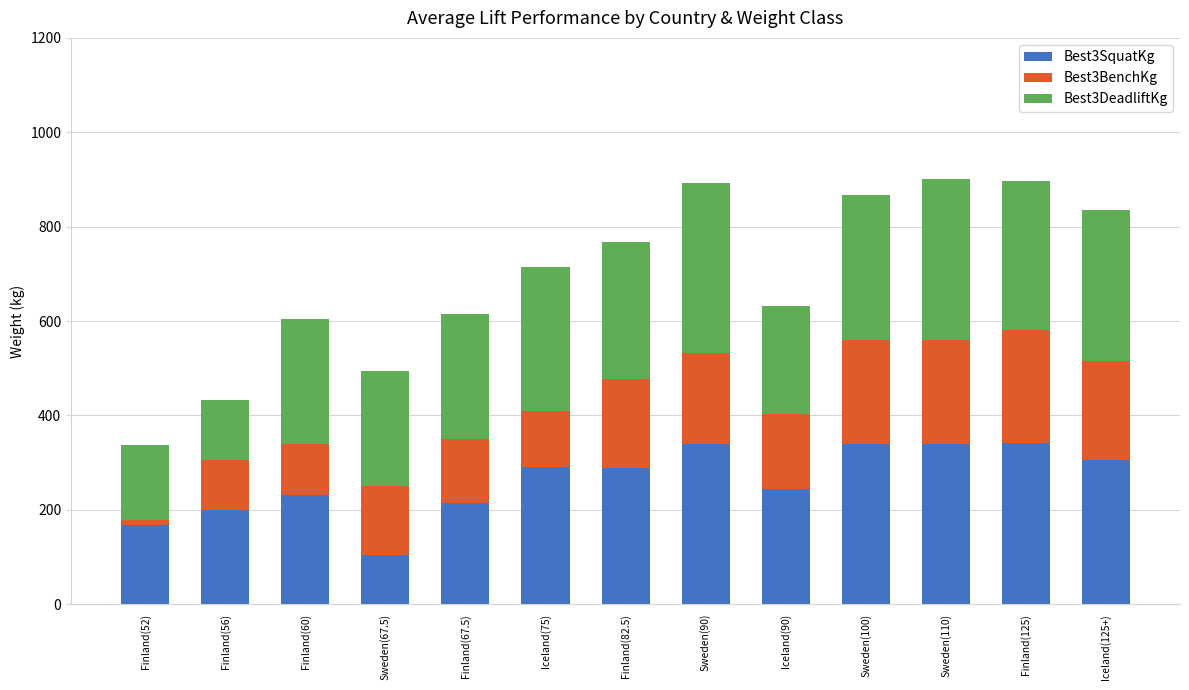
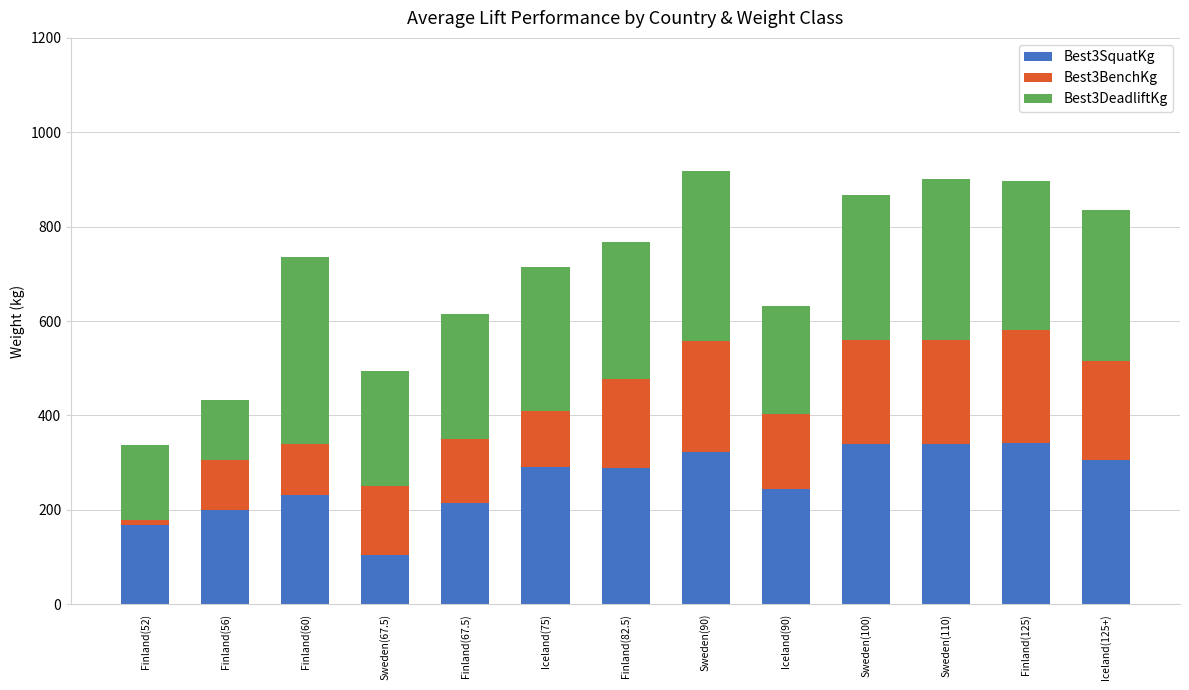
  {
    "Best3SquatKg": {
      "Finland(52)": 170,
      "Finland(56)": 200,
      "Finland(60)": 230,
      "Sweden(67.5)": 110,
      "Finland(67.5)": 220,
      "Iceland(75)": 290,
      "Finland(82.5)": 290,
-     "Sweden(90)": 340,
+     "Sweden(90)": 320,
      "Iceland(90)": 250,
      "Sweden(100)": 340,
      "Sweden(110)": 340,
      "Finland(125)": 340,
      "Iceland(125+)": 310
    },
    "Best3BenchKg": {
      "Finland(52)": 10,
      "Finland(56)": 110,
      "Finland(60)": 110,
      "Sweden(67.5)": 150,
      "Finland(67.5)": 140,
      "Iceland(75)": 120,
      "Finland(82.5)": 190,
-     "Sweden(90)": 190,
+     "Sweden(90)": 230,
      "Iceland(90)": 160,
      "Sweden(100)": 220,
      "Sweden(110)": 220,
      "Finland(125)": 240,
      "Iceland(125+)": 210
    },
    "Best3DeadliftKg": {
      "Finland(52)": 160,
      "Finland(56)": 130,
-     "Finland(60)": 270,
+     "Finland(60)": 400,
      "Sweden(67.5)": 250,
      "Finland(67.5)": 270,
      "Iceland(75)": 310,
      "Finland(82.5)": 290,
      "Sweden(90)": 360,
      "Iceland(90)": 230,
      "Sweden(100)": 310,
      "Sweden(110)": 340,
      "Finland(125)": 320,
      "Iceland(125+)": 320
    }
  }
